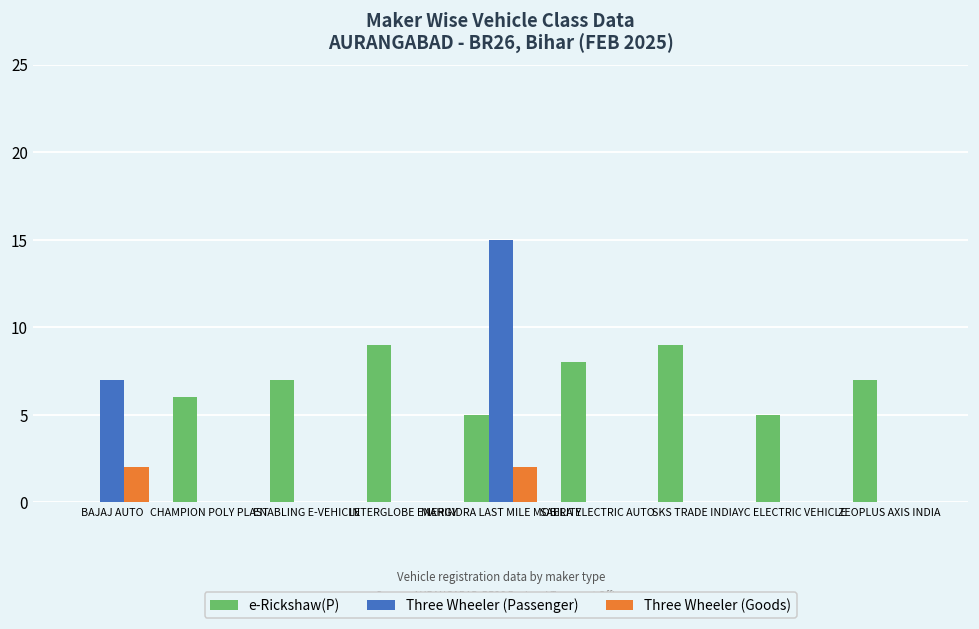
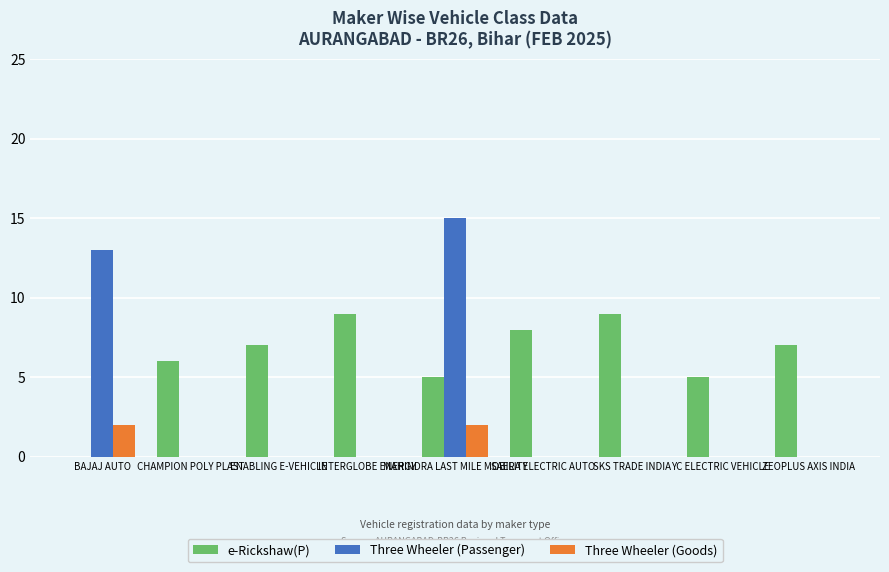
  {
    "Three Wheeler (Passenger)": {
-     "BAJAJ AUTO": 7,
+     "BAJAJ AUTO": 13,
      "CHAMPION POLY PLAST": 0,
      "ENABLING E-VEHICLE": 0,
      "SKS TRADE INDIA": 0,
      "YC ELECTRIC VEHICLE": 0,
      "ZEOPLUS AXIS INDIA": 0
    }
  }
